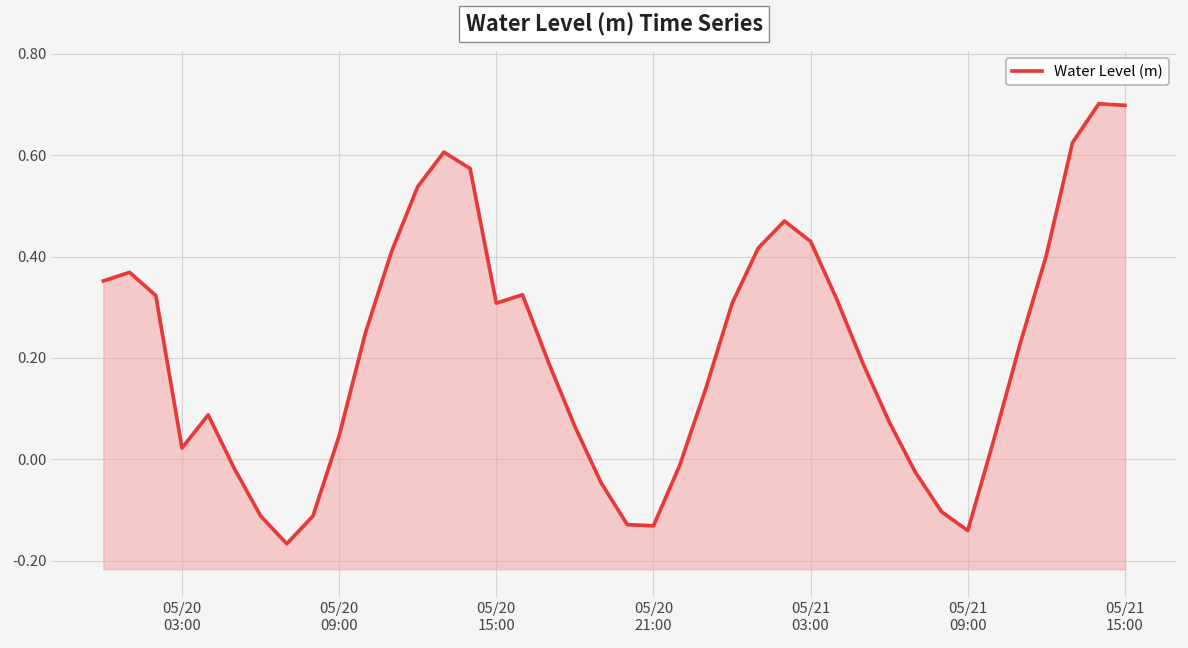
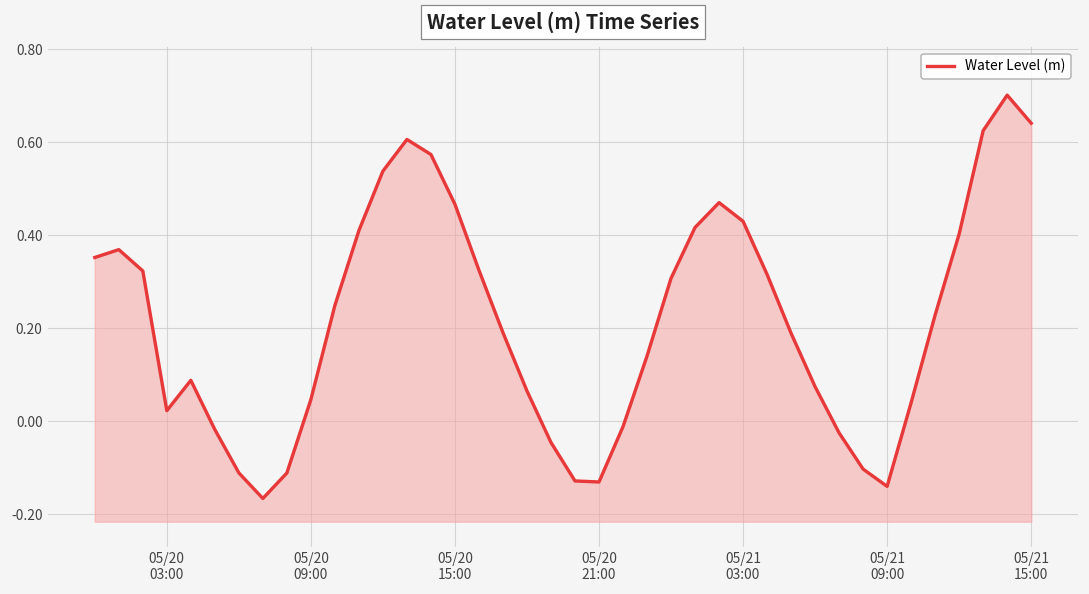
  {
    "05/20 03:00": 0.02,
    "05/20 09:00": 0.05,
-   "05/20 15:00": 0.31,
+   "05/20 15:00": 0.47,
    "05/20 21:00": -0.13,
    "05/21 03:00": 0.43,
    "05/21 09:00": -0.14,
-   "05/21 15:00": 0.70
+   "05/21 15:00": 0.64
  }
